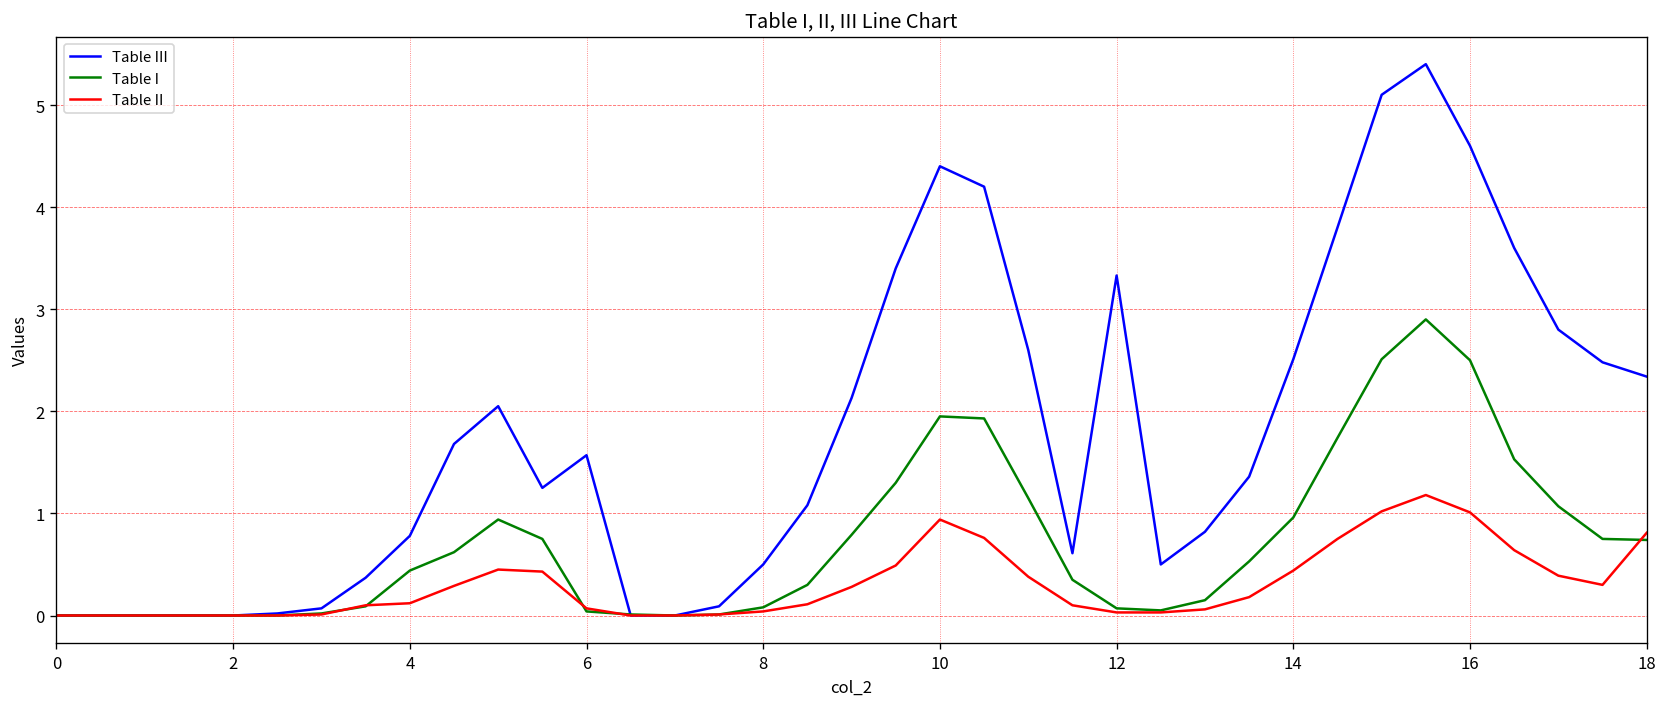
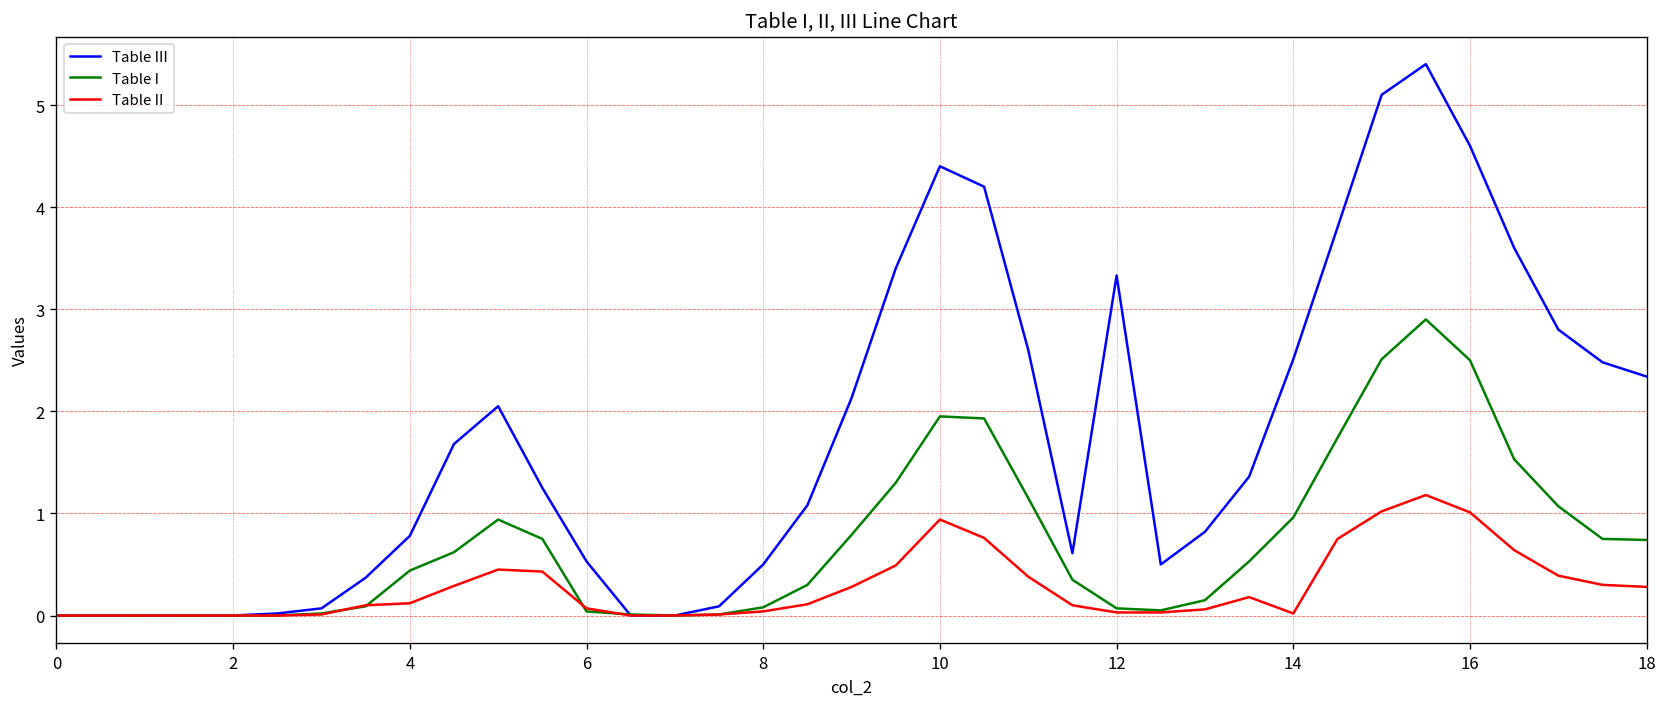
  {
    "Table III": {
      "4": 0.8,
-     "6": 1.6,
+     "6": 0.5,
      "8": 0.5,
      "10": 4.4,
      "12": 3.3,
      "14": 2.5,
      "16": 4.6,
      "18": 2.3
    },
    "Table I": {
      "4": 0.4,
      "8": 0.1,
      "10": 2.0,
      "12": 0.1,
      "14": 1.0,
      "16": 2.5,
      "18": 0.7
    },
    "Table II": {
      "4": 0.1,
      "8": 0.0,
      "10": 0.9,
      "12": 0.0,
-     "14": 0.4,
+     "14": 0.0,
      "16": 1.0,
-     "18": 0.8
+     "18": 0.3
    }
  }
